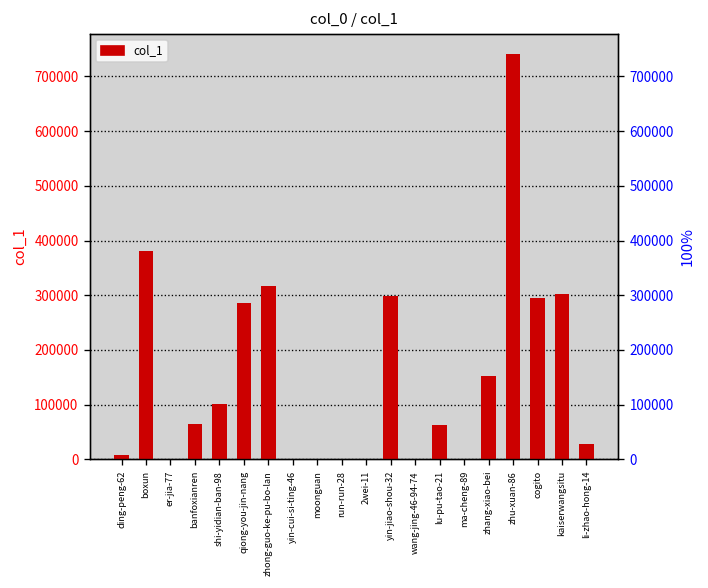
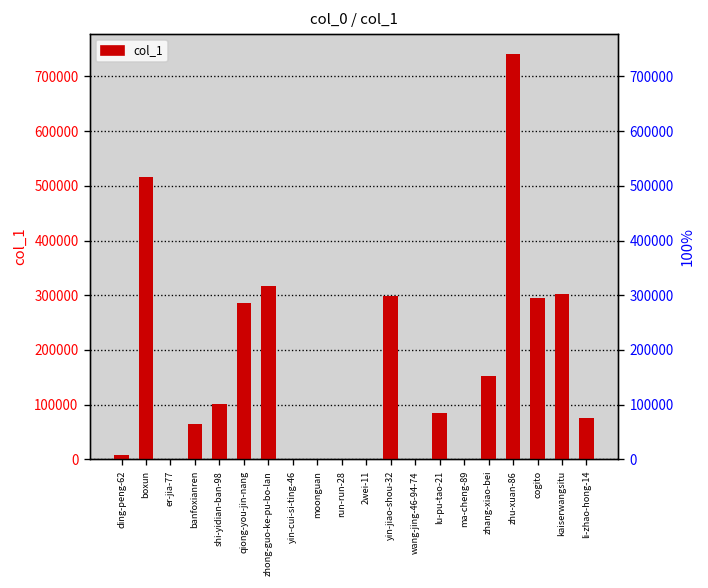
  {
    "ding-peng-62": 10000,
-   "boxun": 380000,
+   "boxun": 520000,
    "banfoxianren": 60000,
    "shi-yidian-ban-98": 100000,
    "qiong-you-jin-nang": 290000,
    "zhong-guo-ke-pu-bo-lan": 320000,
    "yin-jiao-shou-32": 300000,
-   "lu-pu-tao-21": 60000,
+   "lu-pu-tao-21": 80000,
    "zhang-xiao-bei": 150000,
    "zhu-xuan-86": 740000,
    "cogito": 300000,
    "kaiserwangsitu": 300000,
-   "li-zhao-hong-14": 30000
+   "li-zhao-hong-14": 80000
  }
